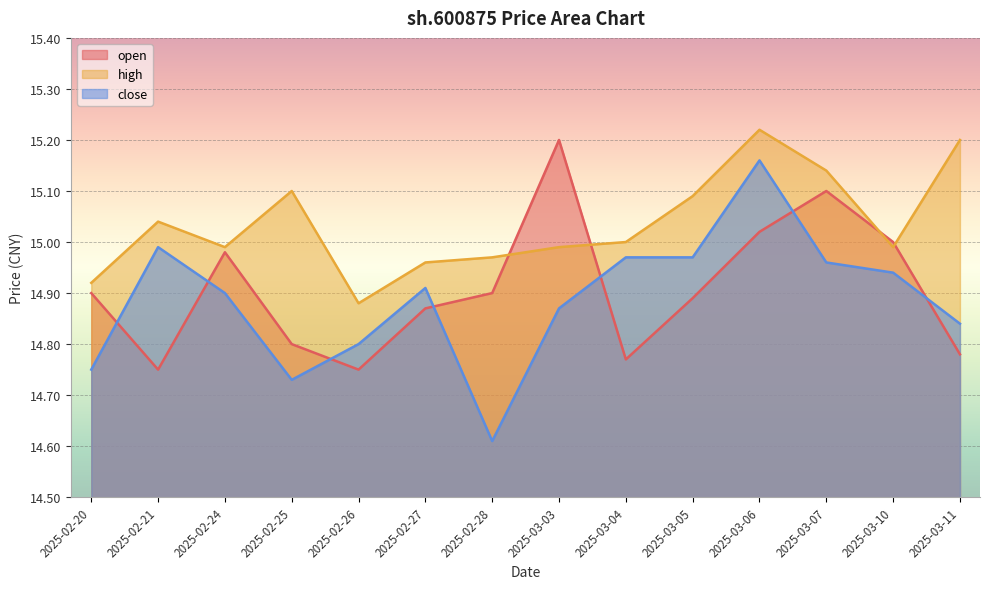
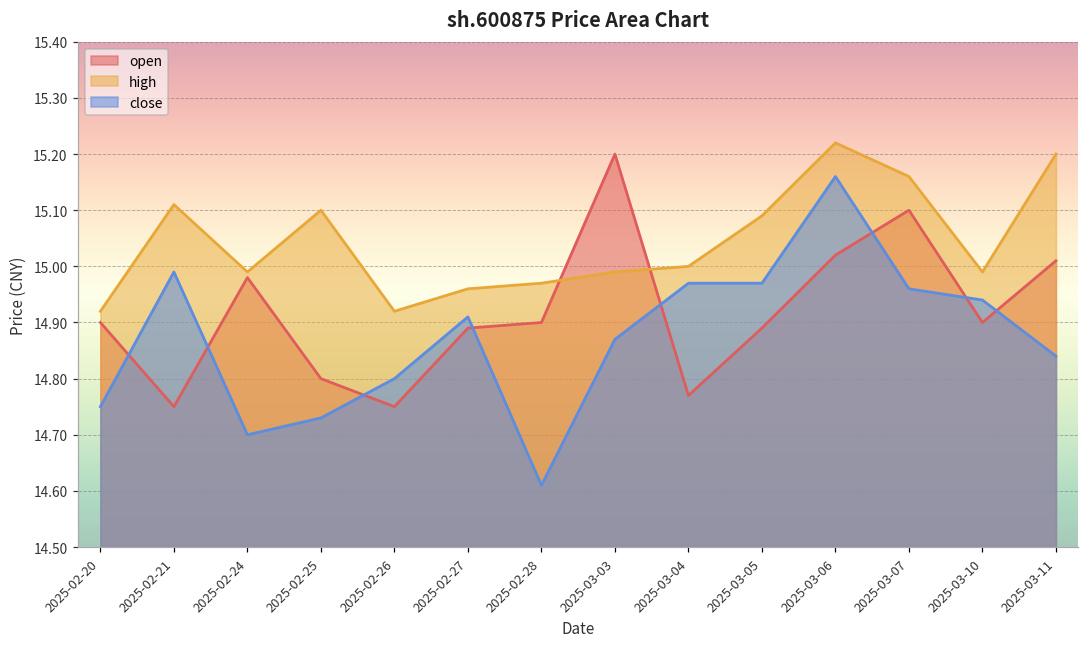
  {
    "open": {
      "2025-02-20": 14.90,
      "2025-02-21": 14.75,
      "2025-02-24": 14.98,
      "2025-02-25": 14.80,
      "2025-02-26": 14.75,
-     "2025-02-27": 14.87,
+     "2025-02-27": 14.89,
      "2025-02-28": 14.90,
      "2025-03-03": 15.20,
      "2025-03-04": 14.77,
      "2025-03-05": 14.89,
      "2025-03-06": 15.02,
      "2025-03-07": 15.10,
-     "2025-03-10": 15.0,
-     "2025-03-11": 14.78
+     "2025-03-10": 14.9,
+     "2025-03-11": 15.01
    },
    "high": {
      "2025-02-20": 14.92,
-     "2025-02-21": 15.04,
+     "2025-02-21": 15.11,
      "2025-02-24": 14.99,
      "2025-02-25": 15.10,
-     "2025-02-26": 14.88,
+     "2025-02-26": 14.92,
      "2025-02-27": 14.96,
      "2025-02-28": 14.97,
      "2025-03-03": 14.99,
      "2025-03-04": 15.00,
      "2025-03-05": 15.09,
      "2025-03-06": 15.22,
-     "2025-03-07": 15.14,
+     "2025-03-07": 15.16,
      "2025-03-10": 14.99,
      "2025-03-11": 15.20
    },
    "close": {
      "2025-02-20": 14.75,
      "2025-02-21": 14.99,
-     "2025-02-24": 14.9,
+     "2025-02-24": 14.7,
      "2025-02-25": 14.73,
      "2025-02-26": 14.8,
      "2025-02-27": 14.91,
      "2025-02-28": 14.61,
      "2025-03-03": 14.87,
      "2025-03-04": 14.97,
      "2025-03-05": 14.97,
      "2025-03-06": 15.16,
      "2025-03-07": 14.96,
      "2025-03-10": 14.94,
      "2025-03-11": 14.84
    }
  }
